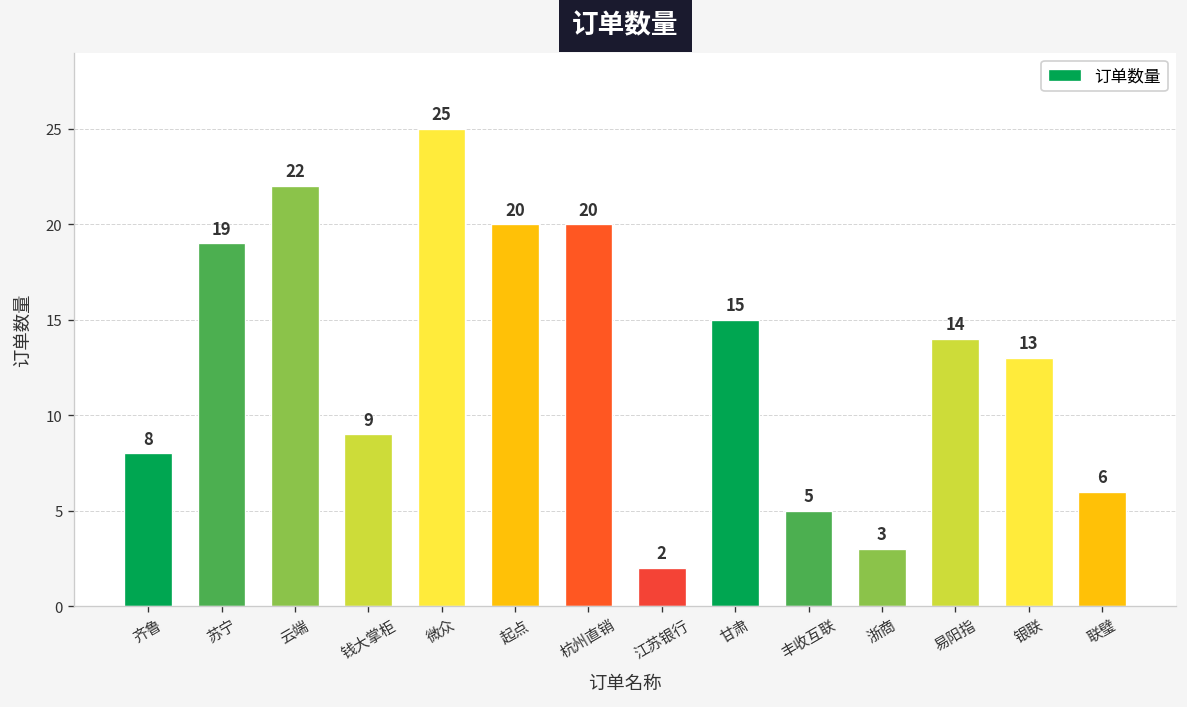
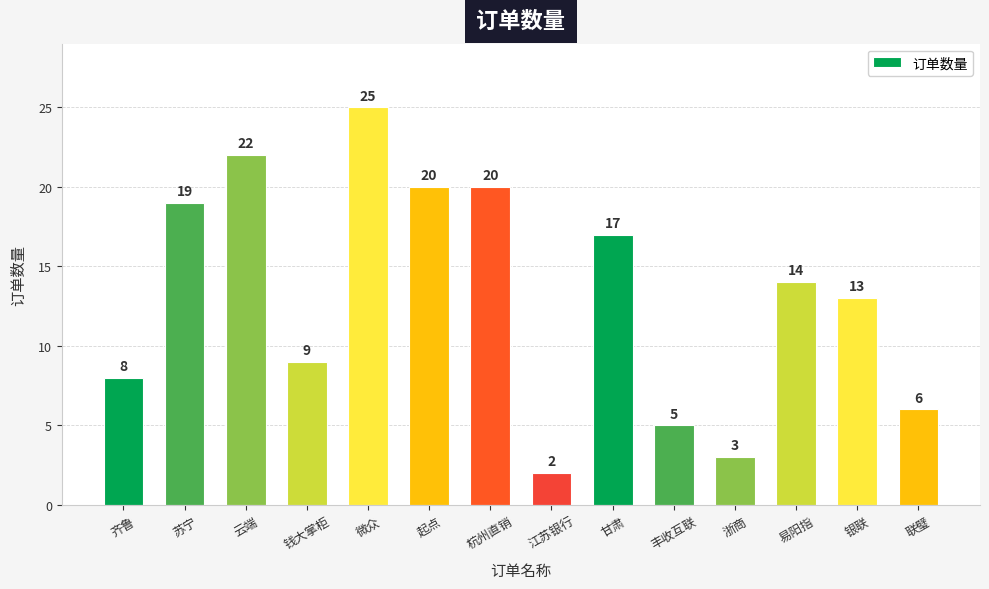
  {
    "齐鲁": 8,
    "苏宁": 19,
    "云端": 22,
    "钱大掌柜": 9,
    "微众": 25,
    "起点": 20,
    "杭州直销": 20,
    "江苏银行": 2,
-   "甘肃": 15,
+   "甘肃": 17,
    "丰收互联": 5,
    "浙商": 3,
    "易阳指": 14,
    "银联": 13,
    "联璧": 6
  }
